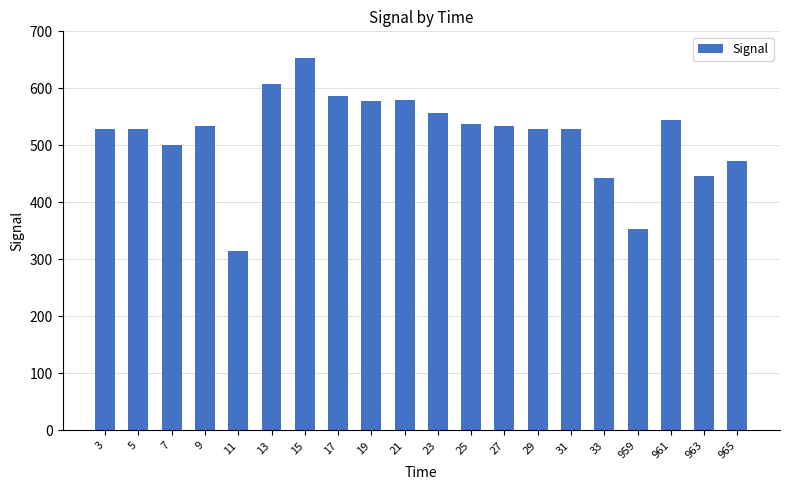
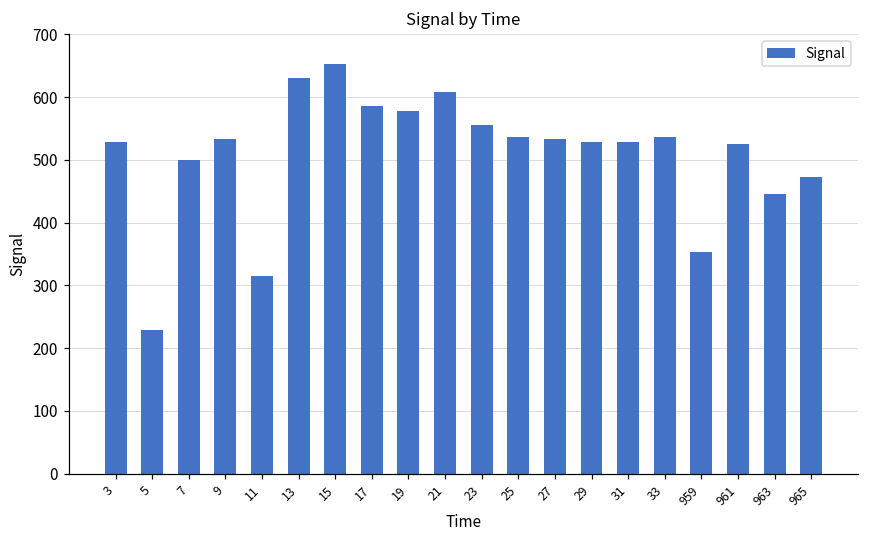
  {
    "3": 530,
-   "5": 530,
+   "5": 230,
    "7": 500,
    "9": 530,
    "11": 320,
-   "13": 610,
+   "13": 630,
    "15": 650,
    "17": 590,
    "19": 580,
-   "21": 580,
+   "21": 610,
    "23": 560,
    "25": 540,
    "27": 530,
    "29": 530,
    "31": 530,
-   "33": 440,
+   "33": 540,
    "959": 350,
-   "961": 540,
+   "961": 530,
    "963": 450,
    "965": 470
  }
